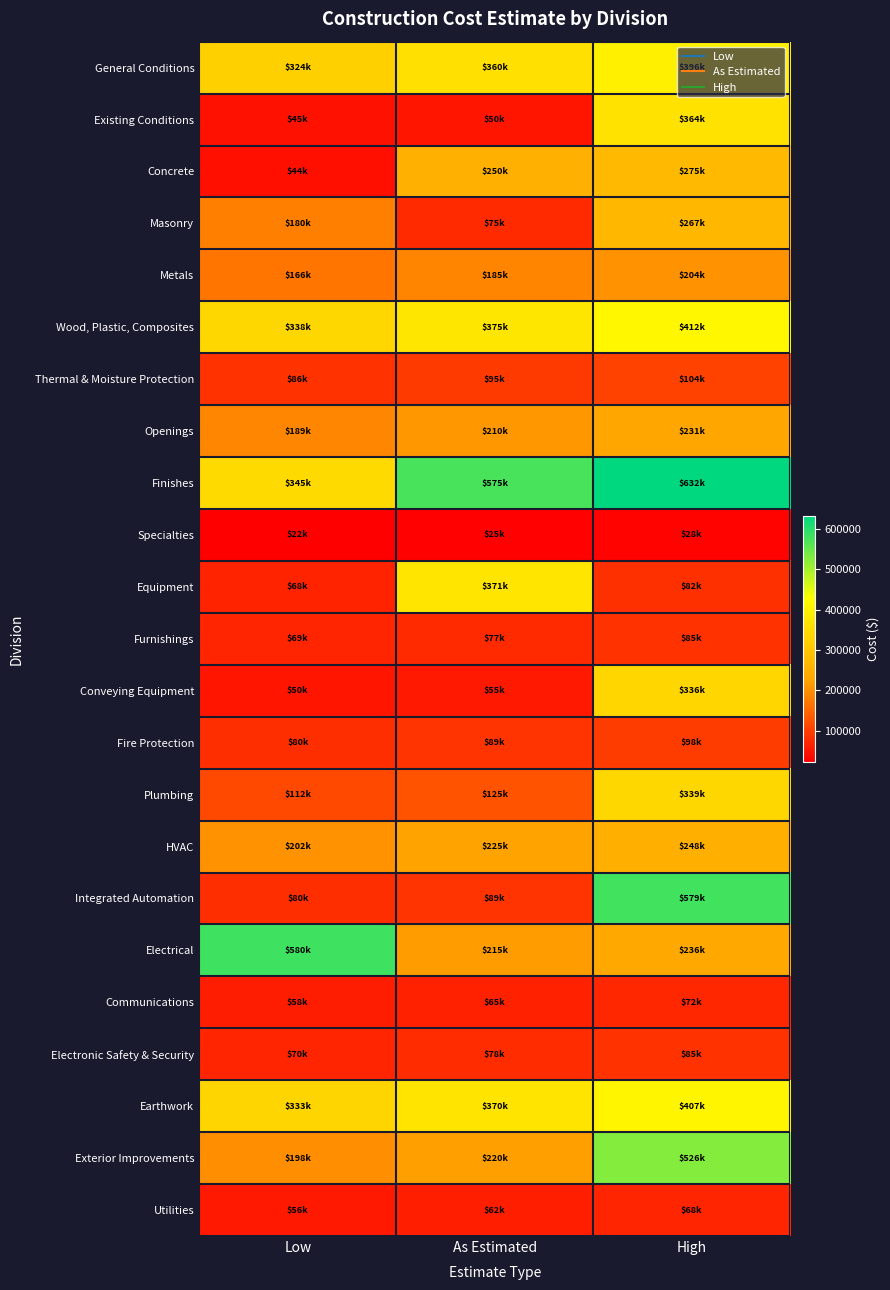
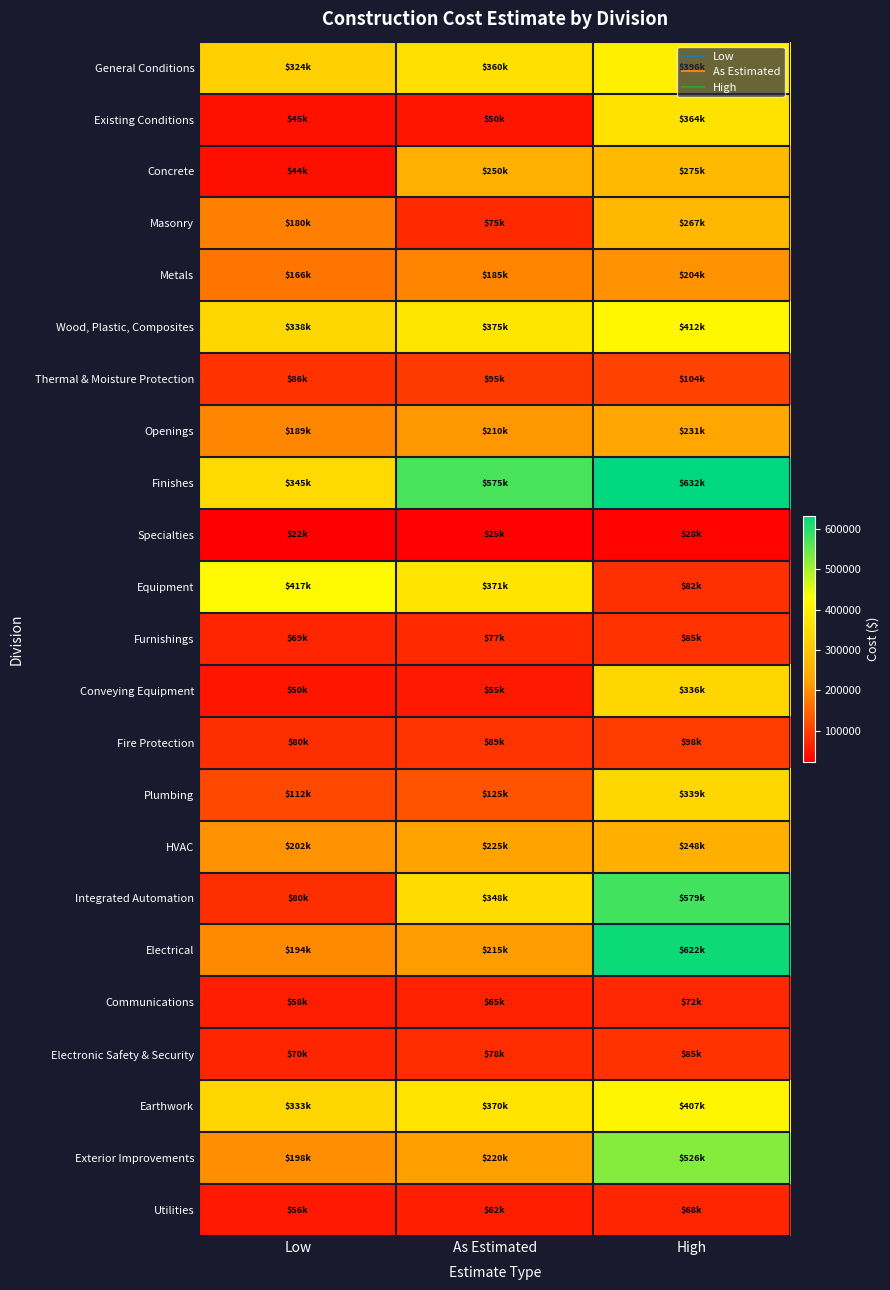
  {
    "General Conditions": {
      "Low": "$324k",
      "As Estimated": "$360k"
    },
    "Existing Conditions": {
      "Low": "$45k",
      "As Estimated": "$50k",
      "High": "$364k"
    },
    "Concrete": {
      "Low": "$44k",
      "As Estimated": "$250k",
      "High": "$275k"
    },
    "Masonry": {
      "Low": "$180k",
      "As Estimated": "$75k",
      "High": "$267k"
    },
    "Metals": {
      "Low": "$166k",
      "As Estimated": "$185k",
      "High": "$204k"
    },
    "Wood, Plastic, Composites": {
      "Low": "$338k",
      "As Estimated": "$375k",
      "High": "$412k"
    },
    "Thermal & Moisture Protection": {
      "Low": "$86k",
      "As Estimated": "$95k",
      "High": "$104k"
    },
    "Openings": {
      "Low": "$189k",
      "As Estimated": "$210k",
      "High": "$231k"
    },
    "Finishes": {
      "Low": "$345k",
      "As Estimated": "$575k",
      "High": "$632k"
    },
    "Specialties": {
      "Low": "$22k",
      "As Estimated": "$25k",
      "High": "$28k"
    },
    "Equipment": {
-     "Low": "$68k",
+     "Low": "$417k",
      "As Estimated": "$371k",
      "High": "$82k"
    },
    "Furnishings": {
      "Low": "$69k",
      "As Estimated": "$77k",
      "High": "$85k"
    },
    "Conveying Equipment": {
      "Low": "$50k",
      "As Estimated": "$55k",
      "High": "$336k"
    },
    "Fire Protection": {
      "Low": "$80k",
      "As Estimated": "$89k",
      "High": "$98k"
    },
    "Plumbing": {
      "Low": "$112k",
      "As Estimated": "$125k",
      "High": "$339k"
    },
    "HVAC": {
      "Low": "$202k",
      "As Estimated": "$225k",
      "High": "$248k"
    },
    "Integrated Automation": {
      "Low": "$80k",
-     "As Estimated": "$89k",
+     "As Estimated": "$348k",
      "High": "$579k"
    },
    "Electrical": {
-     "Low": "$580k",
+     "Low": "$194k",
      "As Estimated": "$215k",
-     "High": "$236k"
+     "High": "$622k"
    },
    "Communications": {
      "Low": "$58k",
      "As Estimated": "$65k",
      "High": "$72k"
    },
    "Electronic Safety & Security": {
      "Low": "$70k",
      "As Estimated": "$78k",
      "High": "$85k"
    },
    "Earthwork": {
      "Low": "$333k",
      "As Estimated": "$370k",
      "High": "$407k"
    },
    "Exterior Improvements": {
      "Low": "$198k",
      "As Estimated": "$220k",
      "High": "$526k"
    },
    "Utilities": {
      "Low": "$56k",
      "As Estimated": "$62k",
      "High": "$68k"
    }
  }
